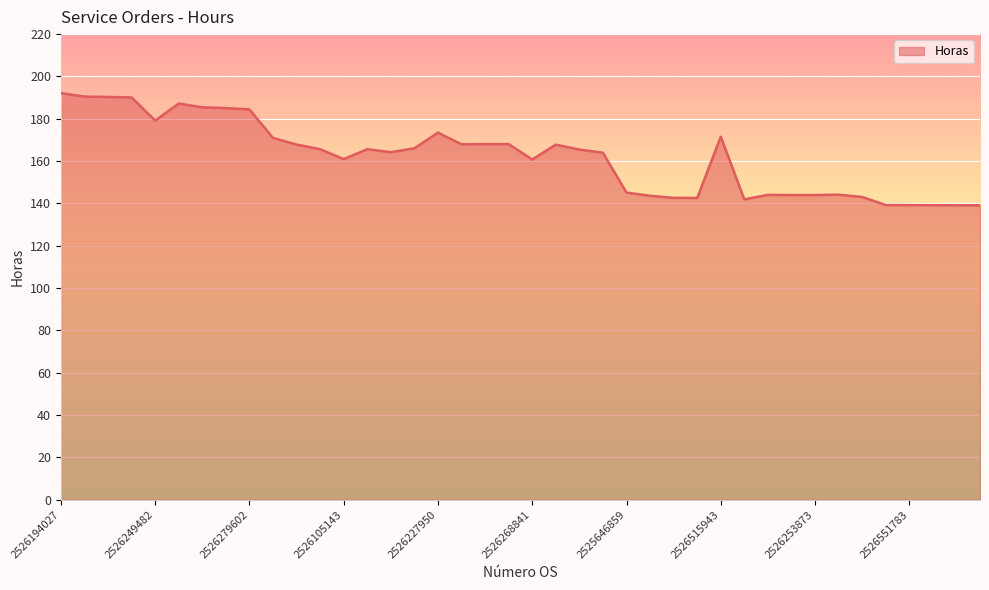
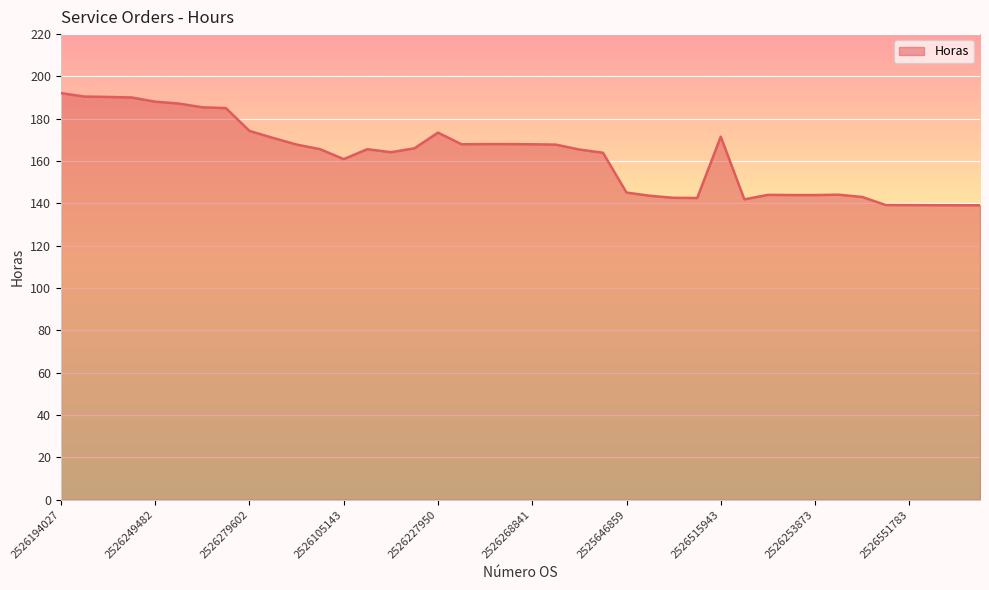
  {
    "2526194027": 192,
-   "2526249482": 179,
-   "2526279602": 184,
+   "2526249482": 188,
+   "2526279602": 174,
    "2526105143": 161,
    "2526227950": 173,
-   "2526268841": 161,
+   "2526268841": 168,
    "2525646859": 145,
    "2526515943": 172,
    "2526253873": 144,
    "2526551783": 139
  }
